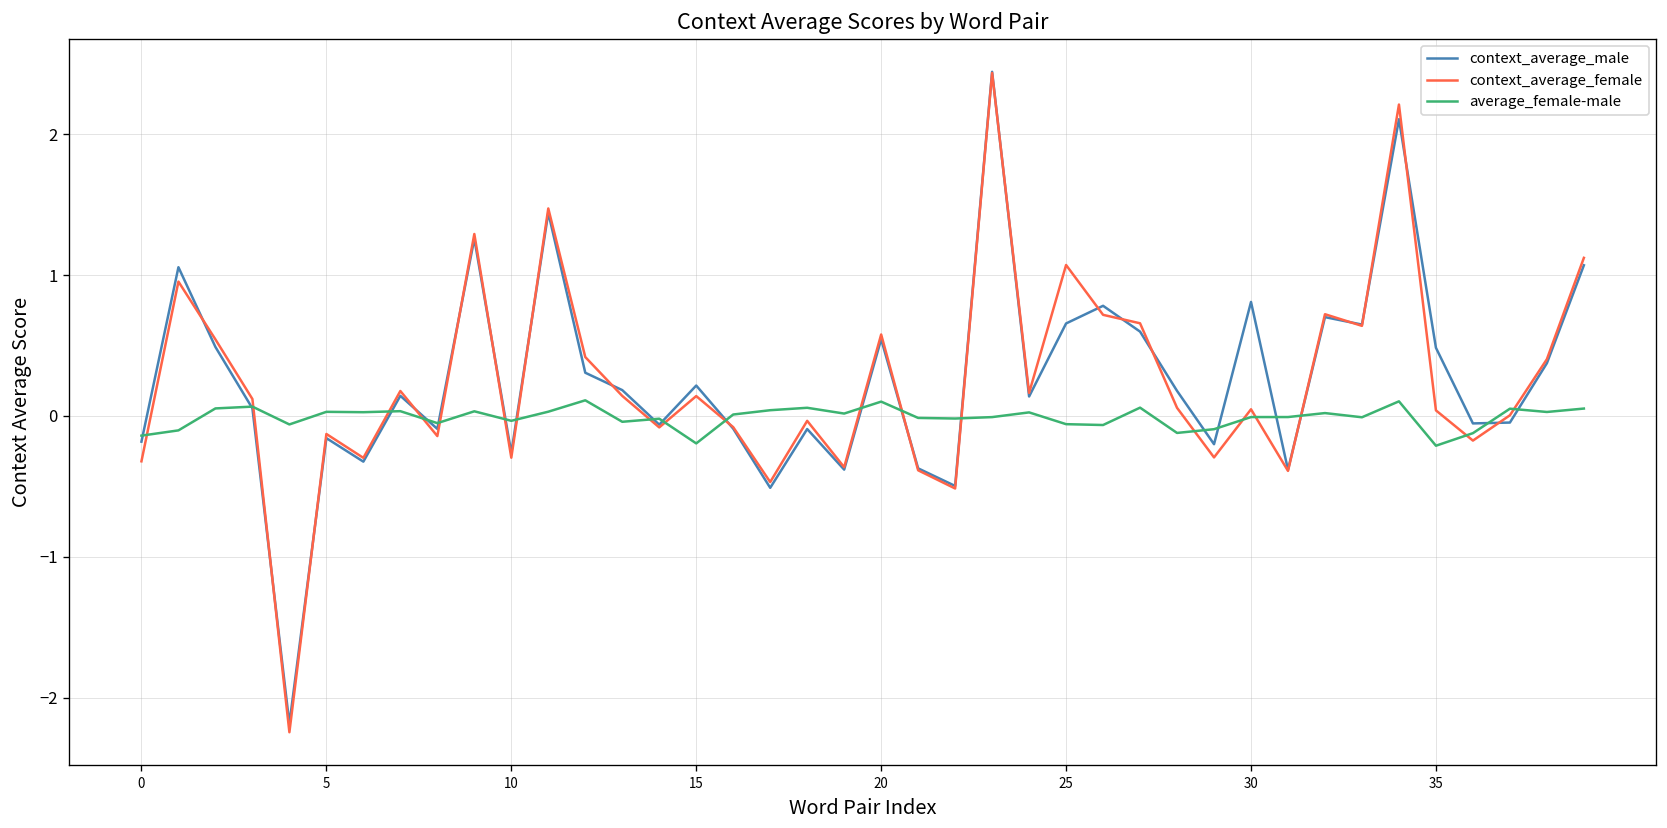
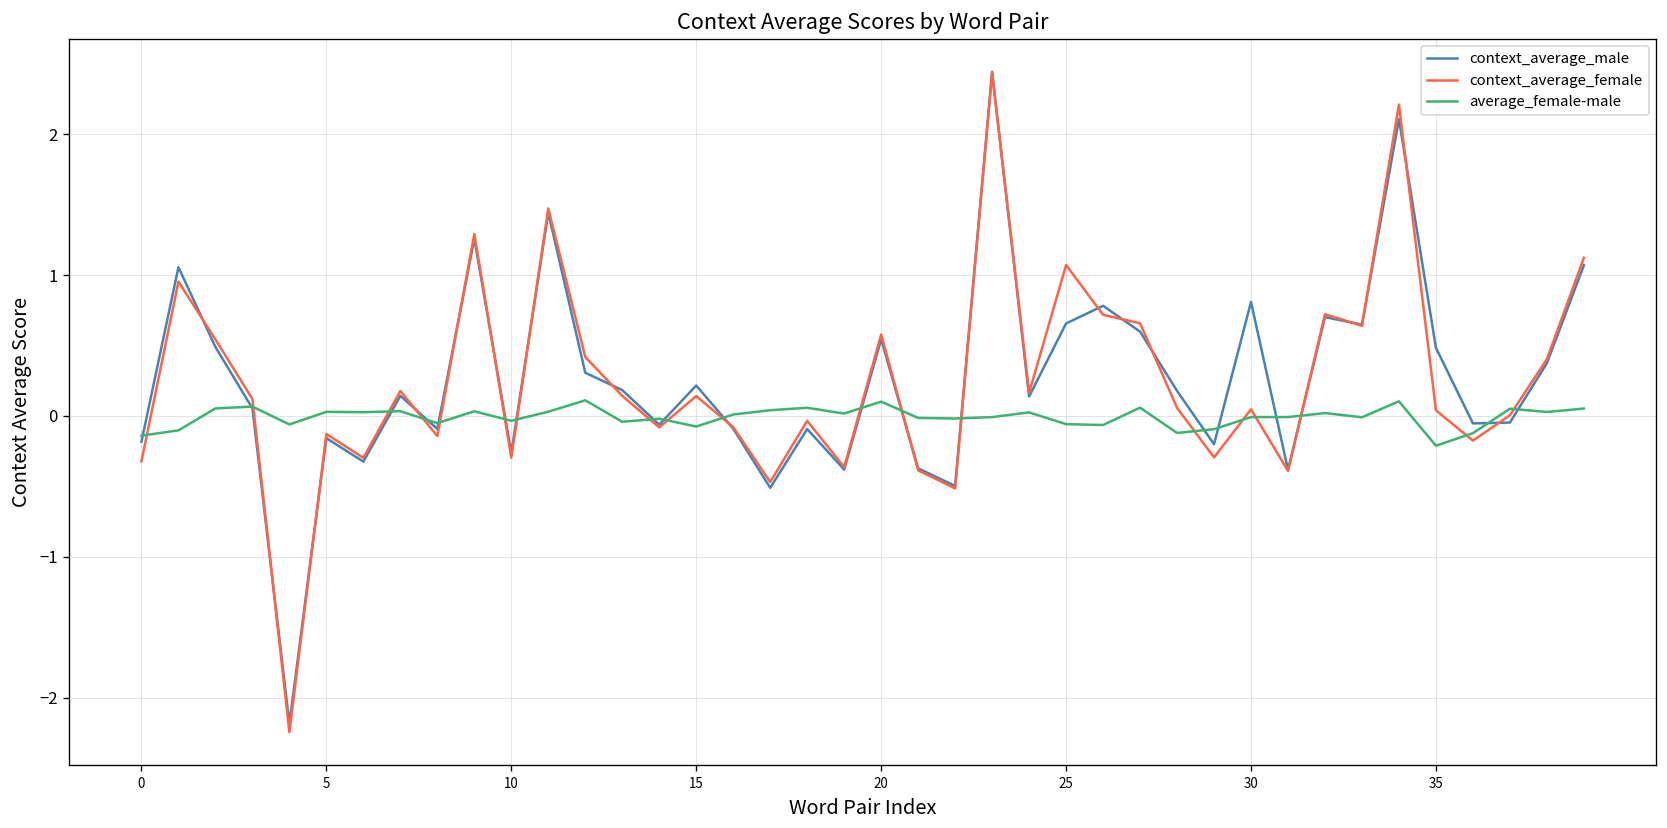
  {
    "context_average_male": {
      "0": -0.18,
      "5": -0.16,
      "10": -0.26,
      "15": 0.22,
      "20": 0.54,
      "25": 0.66,
      "30": 0.81,
      "35": 0.48
    },
    "context_average_female": {
      "0": -0.32,
      "5": -0.13,
      "10": -0.30,
      "15": 0.14,
      "20": 0.58,
      "25": 1.07,
      "30": 0.05,
      "35": 0.04
    },
    "average_female-male": {
      "0": -0.14,
      "5": 0.03,
      "10": -0.03,
-     "15": -0.19,
+     "15": -0.07,
      "20": 0.10,
      "25": -0.06,
      "30": -0.01,
      "35": -0.21
    }
  }
